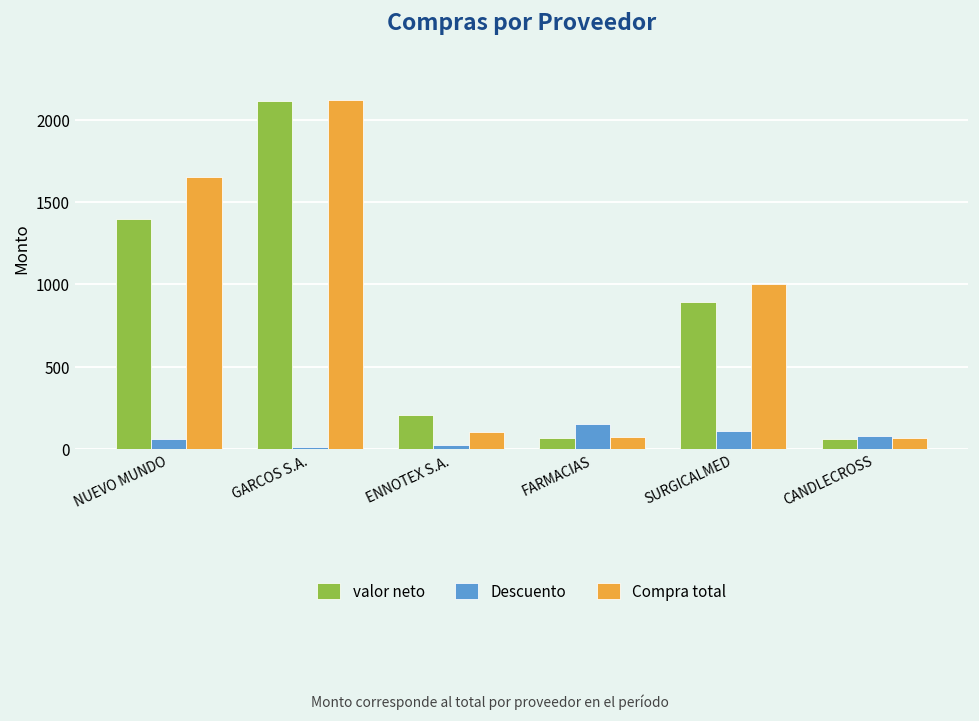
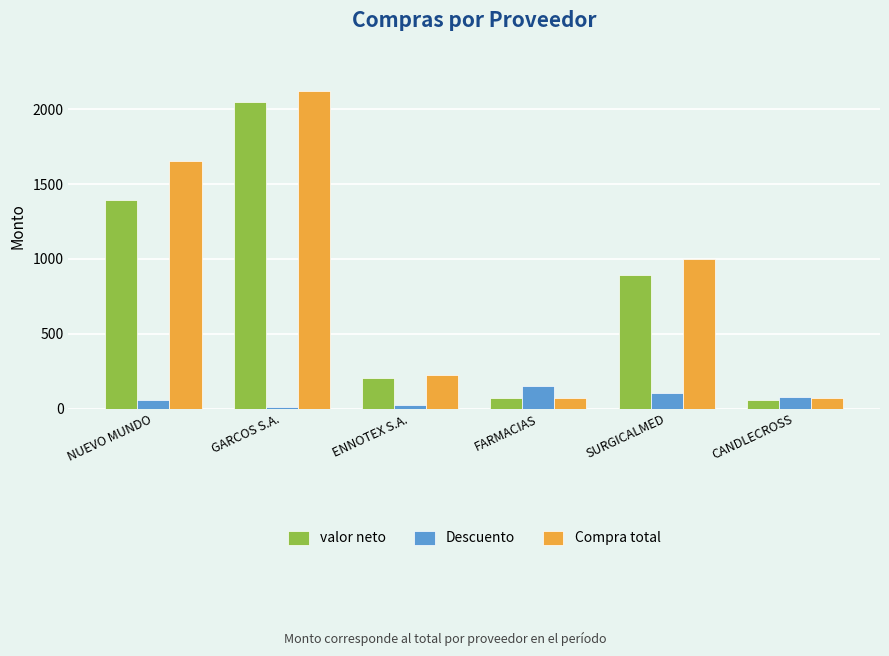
  {
    "valor neto": {
      "NUEVO MUNDO": 1400,
-     "GARCOS S.A.": 2110,
+     "GARCOS S.A.": 2050,
      "ENNOTEX S.A.": 200,
      "FARMACIAS": 70,
      "SURGICALMED": 890,
      "CANDLECROSS": 60
    },
    "Descuento": {
      "NUEVO MUNDO": 60,
      "ENNOTEX S.A.": 20,
      "FARMACIAS": 150,
      "SURGICALMED": 110,
      "CANDLECROSS": 80
    },
    "Compra total": {
      "NUEVO MUNDO": 1650,
      "GARCOS S.A.": 2120,
-     "ENNOTEX S.A.": 100,
+     "ENNOTEX S.A.": 230,
      "FARMACIAS": 70,
      "SURGICALMED": 1000,
      "CANDLECROSS": 70
    }
  }
